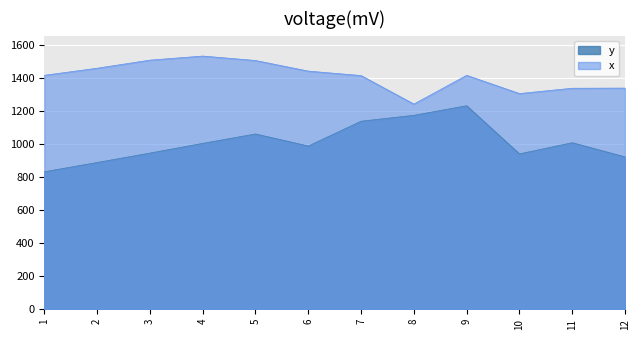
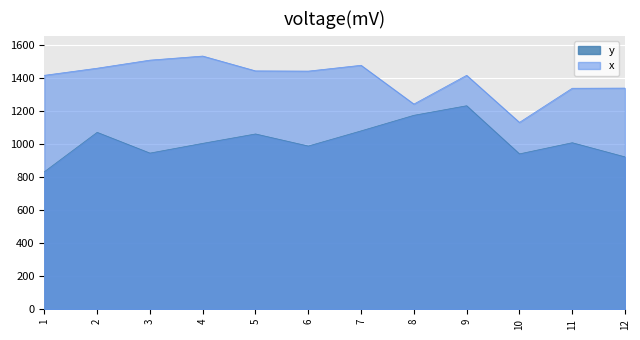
  {
    "y": {
      "1": 830,
-     "2": 890,
+     "2": 1070,
      "3": 950,
      "4": 1010,
      "5": 1060,
      "6": 990,
-     "7": 1140,
+     "7": 1080,
      "8": 1180,
      "9": 1230,
      "10": 940,
      "11": 1010,
      "12": 920
    },
    "x": {
      "1": 1420,
      "2": 1460,
      "3": 1510,
      "4": 1530,
-     "5": 1510,
+     "5": 1440,
      "6": 1440,
-     "7": 1420,
+     "7": 1480,
      "8": 1240,
      "9": 1420,
-     "10": 1310,
+     "10": 1130,
      "11": 1340,
      "12": 1340
    }
  }
